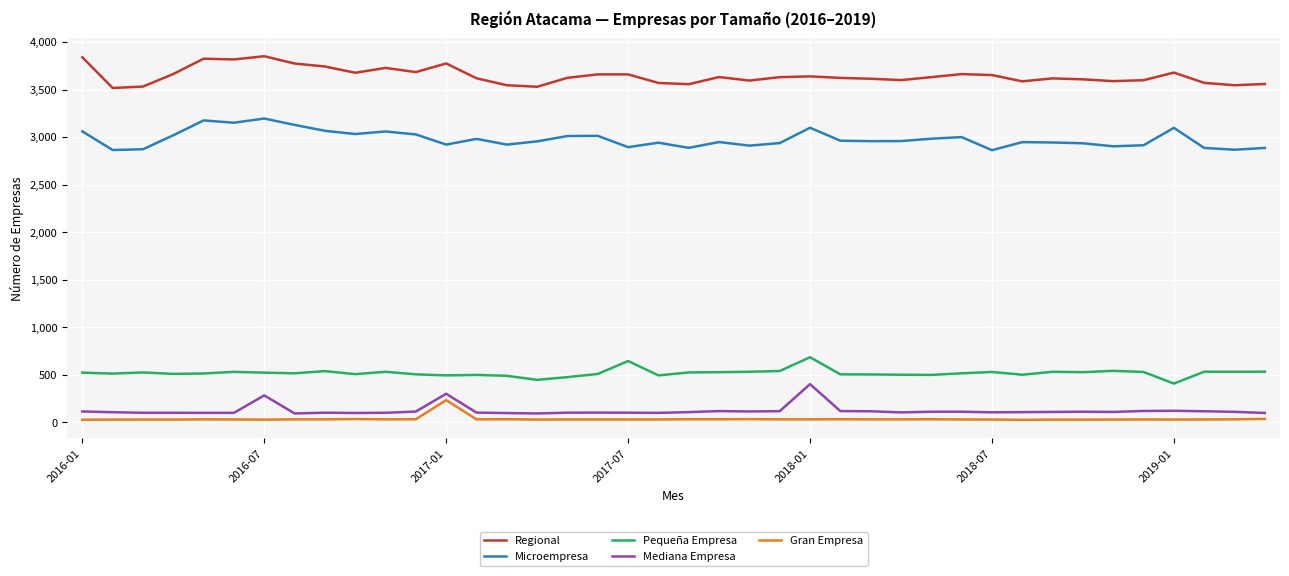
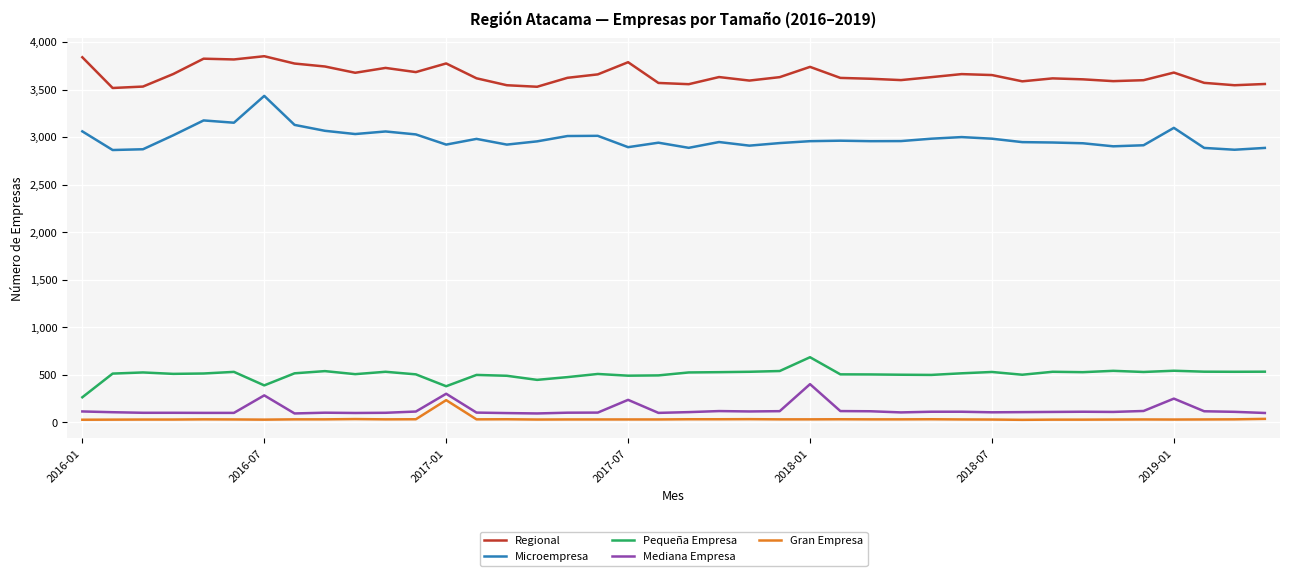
  {
    "Regional": {
      "2016-01": "3,800",
      "2016-07": "3,900",
      "2017-01": "3,800",
-     "2017-07": "3,700",
-     "2018-01": "3,600",
+     "2017-07": "3,800",
+     "2018-01": "3,700",
      "2018-07": "3,700",
      "2019-01": "3,700"
    },
    "Microempresa": {
      "2016-01": "3,100",
-     "2016-07": "3,200",
+     "2016-07": "3,400",
      "2017-01": "2,900",
      "2017-07": "2,900",
-     "2018-01": "3,100",
-     "2018-07": "2,900",
+     "2018-01": "3,000",
+     "2018-07": "3,000",
      "2019-01": "3,100"
    },
    "Pequeña Empresa": {
-     "2016-01": "500",
-     "2016-07": "500",
-     "2017-01": "500",
-     "2017-07": "600",
+     "2016-01": "300",
+     "2016-07": "400",
+     "2017-01": "400",
+     "2017-07": "500",
      "2018-01": "700",
      "2018-07": "500",
-     "2019-01": "400"
+     "2019-01": "500"
    },
    "Mediana Empresa": {
      "2016-01": "100",
      "2016-07": "300",
      "2017-01": "300",
-     "2017-07": "100",
+     "2017-07": "200",
      "2018-01": "400",
      "2018-07": "100",
-     "2019-01": "100"
+     "2019-01": "300"
    },
    "Gran Empresa": {
      "2016-01": "0",
      "2016-07": "0",
      "2017-01": "200",
      "2017-07": "0",
      "2018-01": "0",
      "2018-07": "0",
      "2019-01": "0"
    }
  }
